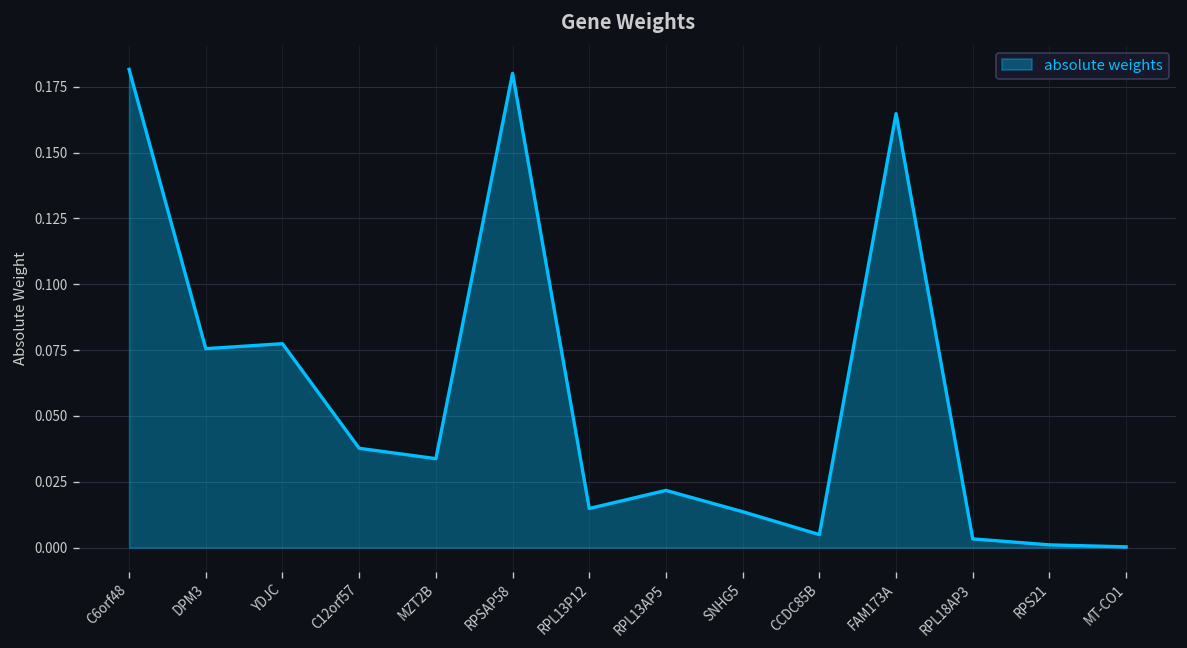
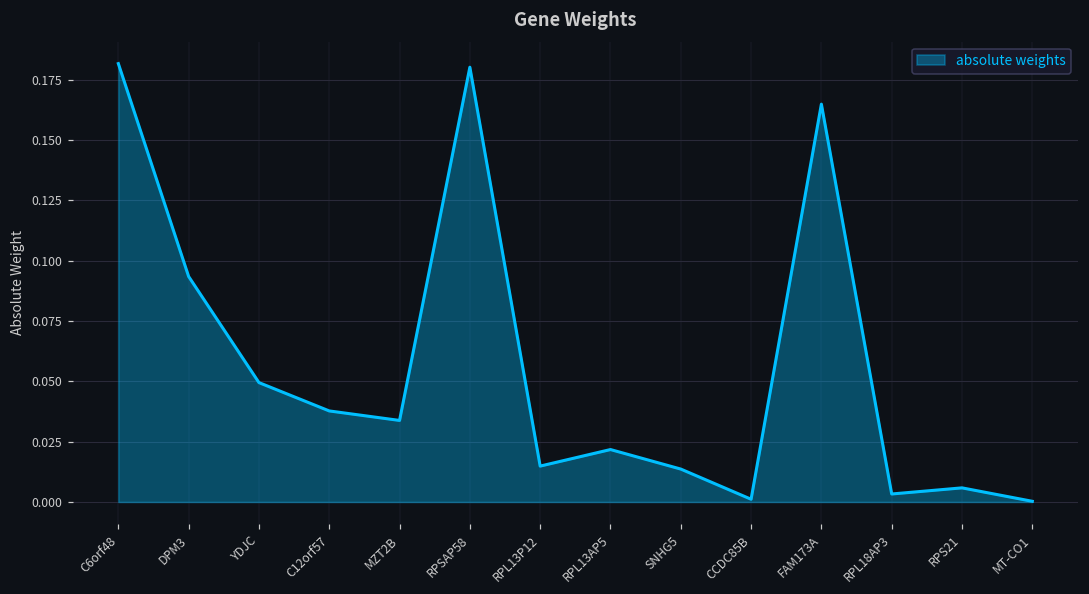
  {
    "C6orf48": 0.182,
-   "DPM3": 0.076,
-   "YDJC": 0.077,
+   "DPM3": 0.093,
+   "YDJC": 0.049,
    "C12orf57": 0.038,
    "MZT2B": 0.034,
    "RPSAP58": 0.180,
    "RPL13P12": 0.015,
    "RPL13AP5": 0.022,
    "SNHG5": 0.014,
-   "CCDC85B": 0.005,
+   "CCDC85B": 0.001,
    "FAM173A": 0.165,
    "RPL18AP3": 0.003,
-   "RPS21": 0.001,
+   "RPS21": 0.006,
    "MT-CO1": 0.000
  }
